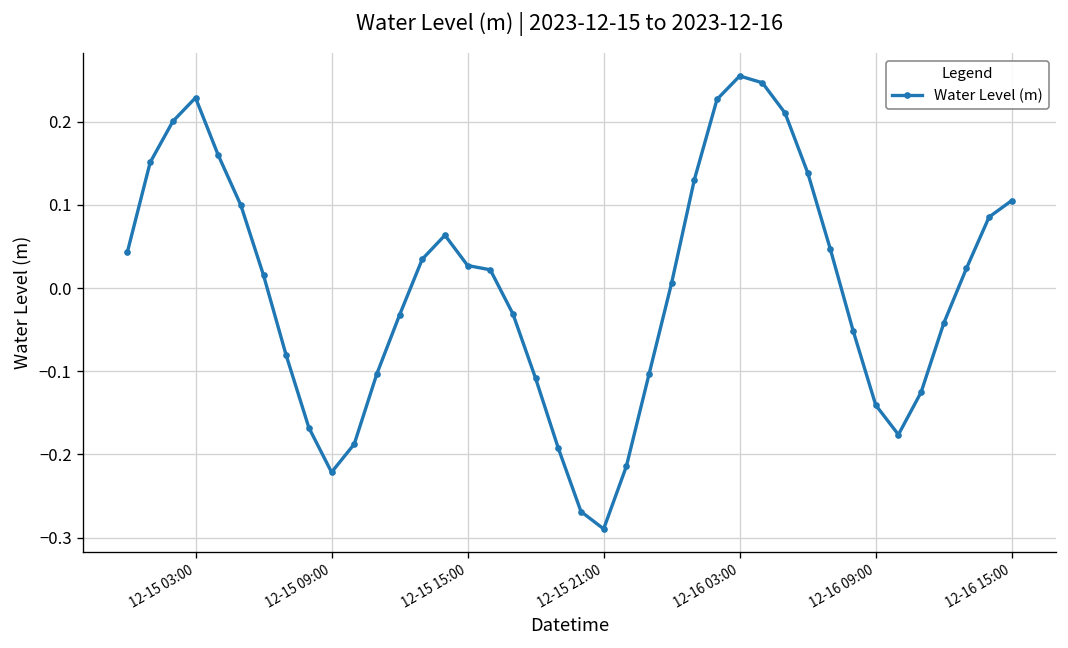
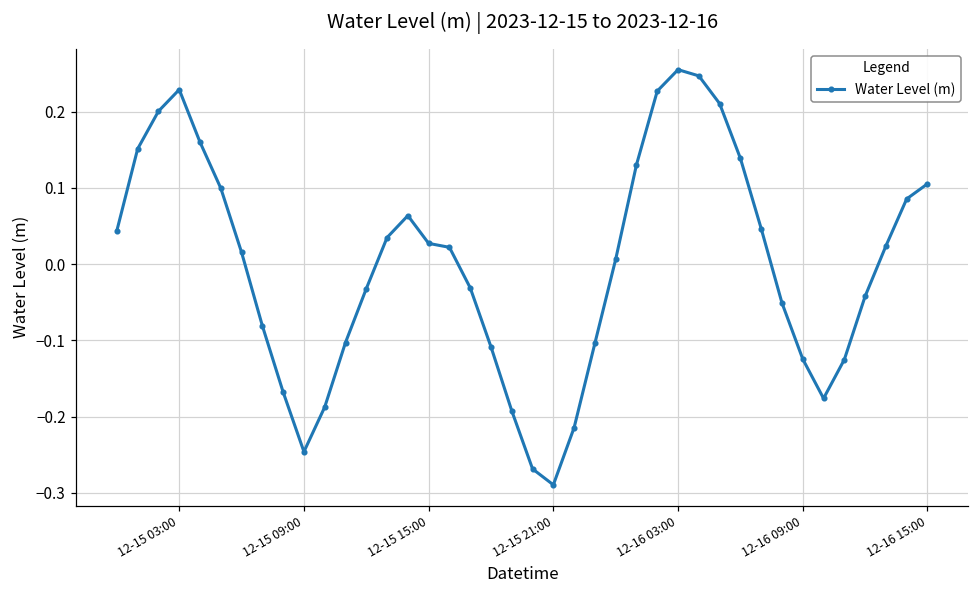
  {
    "12-15 03:00": 0.23,
-   "12-15 09:00": -0.22,
+   "12-15 09:00": -0.25,
    "12-15 15:00": 0.03,
    "12-15 21:00": -0.29,
    "12-16 03:00": 0.26,
-   "12-16 09:00": -0.14,
+   "12-16 09:00": -0.12,
    "12-16 15:00": 0.11
  }
